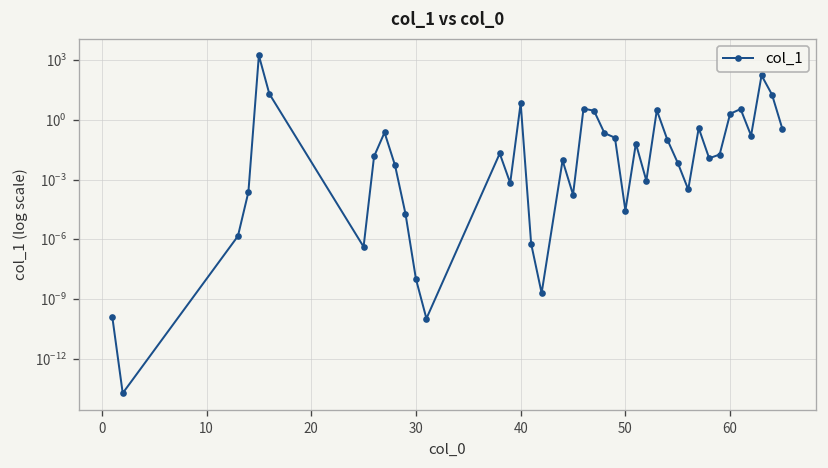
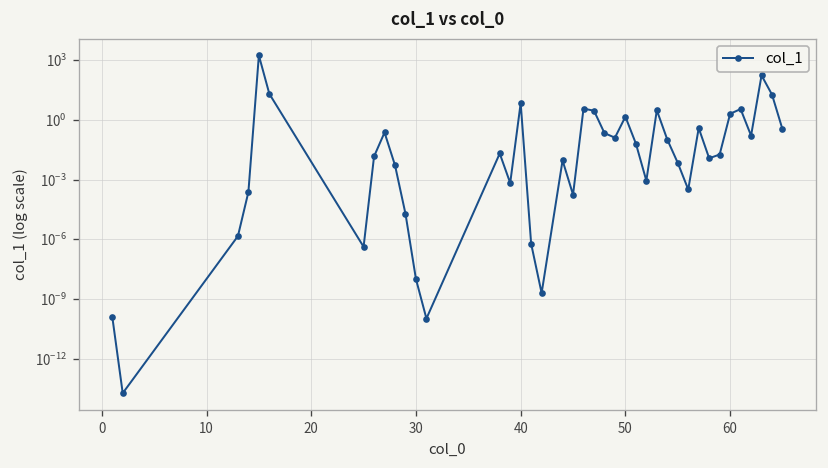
  {
    "30": 0.00000001,
    "40": 7,
-   "50": 0.00003,
+   "50": 1,
    "60": 2
  }
